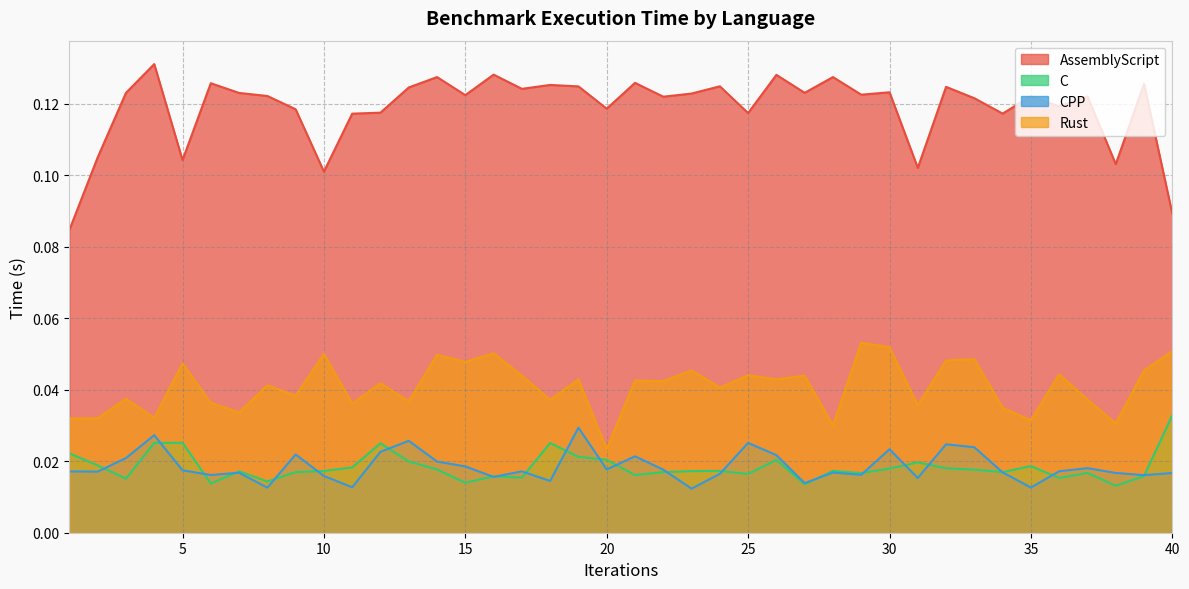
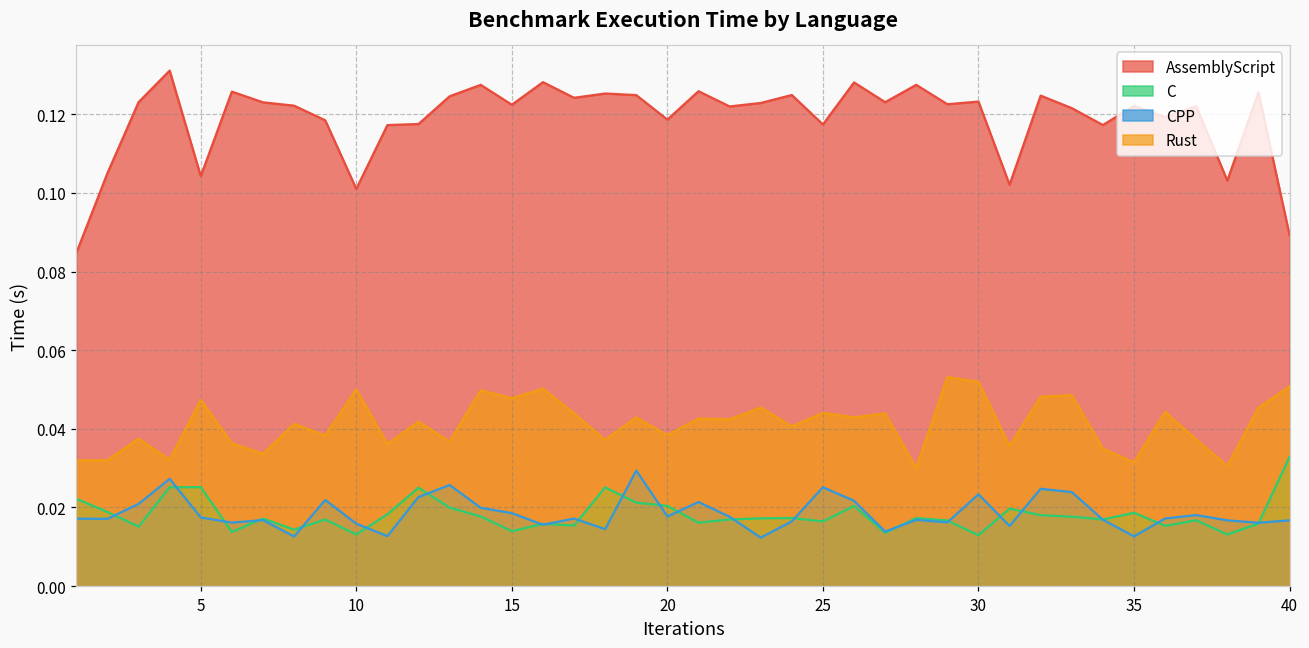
  {
    "AssemblyScript": {
      "5": 0.104,
      "10": 0.101,
      "15": 0.122,
      "20": 0.119,
      "25": 0.117,
      "30": 0.123,
      "40": 0.089
    },
    "C": {
      "5": 0.025,
-     "10": 0.017,
+     "10": 0.013,
      "15": 0.014,
      "20": 0.020,
      "25": 0.016,
-     "30": 0.018,
+     "30": 0.013,
      "35": 0.019,
      "40": 0.033
    },
    "CPP": {
      "5": 0.017,
      "10": 0.016,
      "15": 0.019,
      "20": 0.018,
      "25": 0.025,
      "30": 0.023,
      "35": 0.013,
      "40": 0.017
    },
    "Rust": {
      "5": 0.047,
      "10": 0.050,
      "15": 0.048,
-     "20": 0.023,
+     "20": 0.038,
      "25": 0.044,
      "30": 0.052,
      "35": 0.031,
      "40": 0.051
    }
  }
